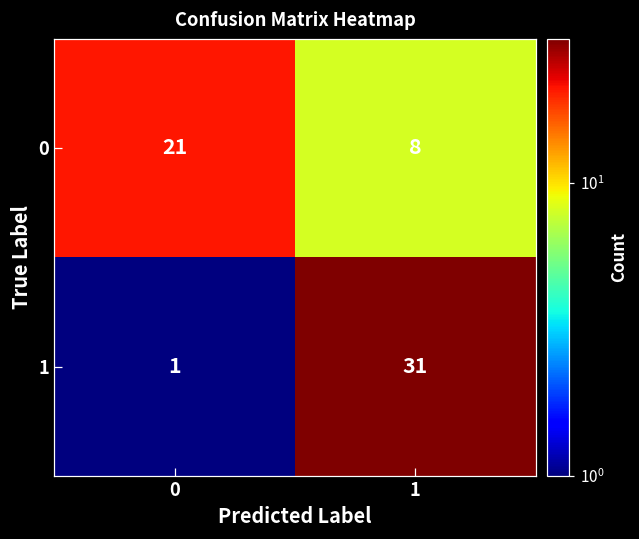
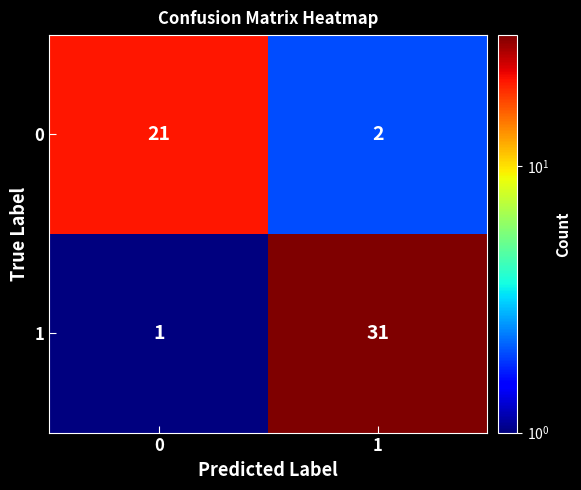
  {
    "0": {
      "0": 21,
-     "1": 8
+     "1": 2
    },
    "1": {
      "0": 1,
      "1": 31
    }
  }
